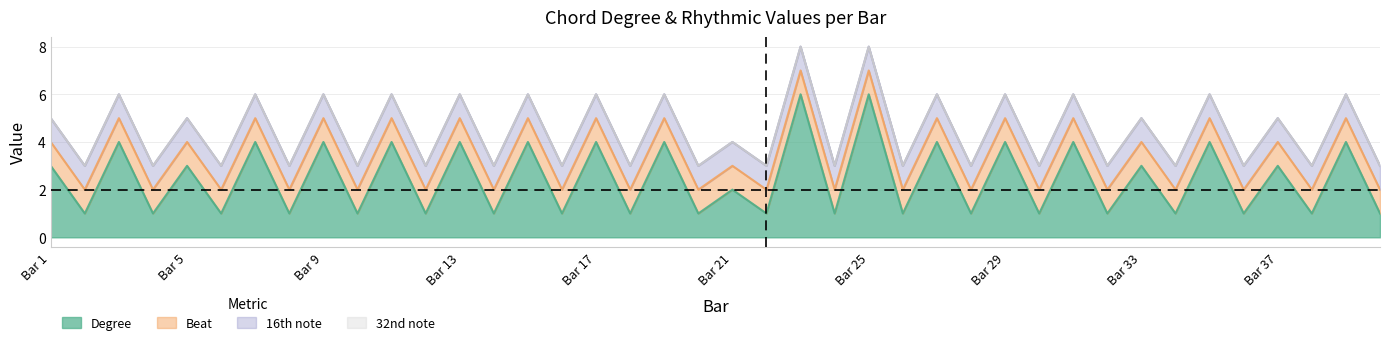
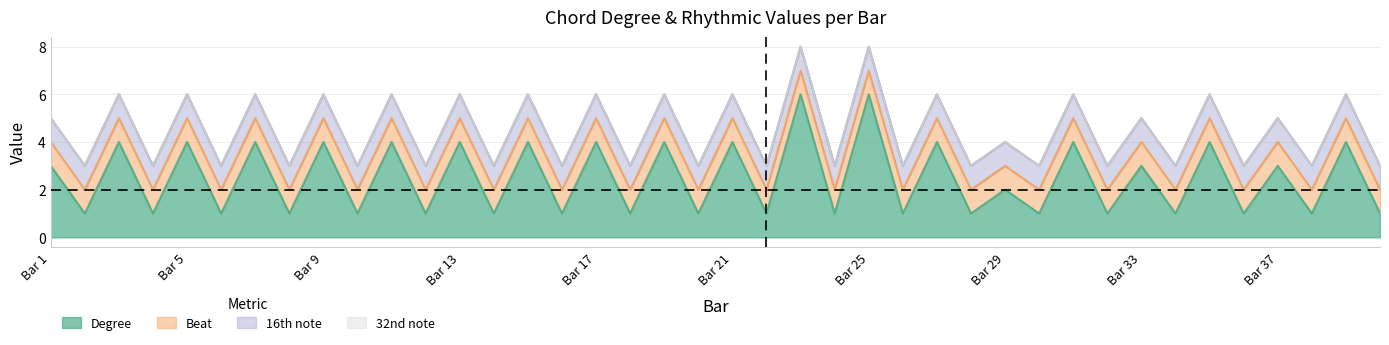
  {
    "Degree": {
      "Bar 1": 3,
-     "Bar 5": 3,
+     "Bar 5": 4,
      "Bar 9": 4,
      "Bar 13": 4,
      "Bar 17": 4,
-     "Bar 21": 2,
+     "Bar 21": 4,
      "Bar 25": 6,
-     "Bar 29": 4,
+     "Bar 29": 2,
      "Bar 33": 3,
      "Bar 37": 3
    },
    "Beat": {
      "Bar 1": 4,
      "Bar 9": 5,
      "Bar 13": 5,
      "Bar 17": 5,
      "Bar 25": 7,
      "Bar 33": 4,
      "Bar 37": 4
    },
    "32nd note": {
      "Bar 1": 5,
      "Bar 9": 6,
      "Bar 13": 6,
      "Bar 17": 6,
      "Bar 25": 8,
      "Bar 33": 5,
      "Bar 37": 5
    }
  }
